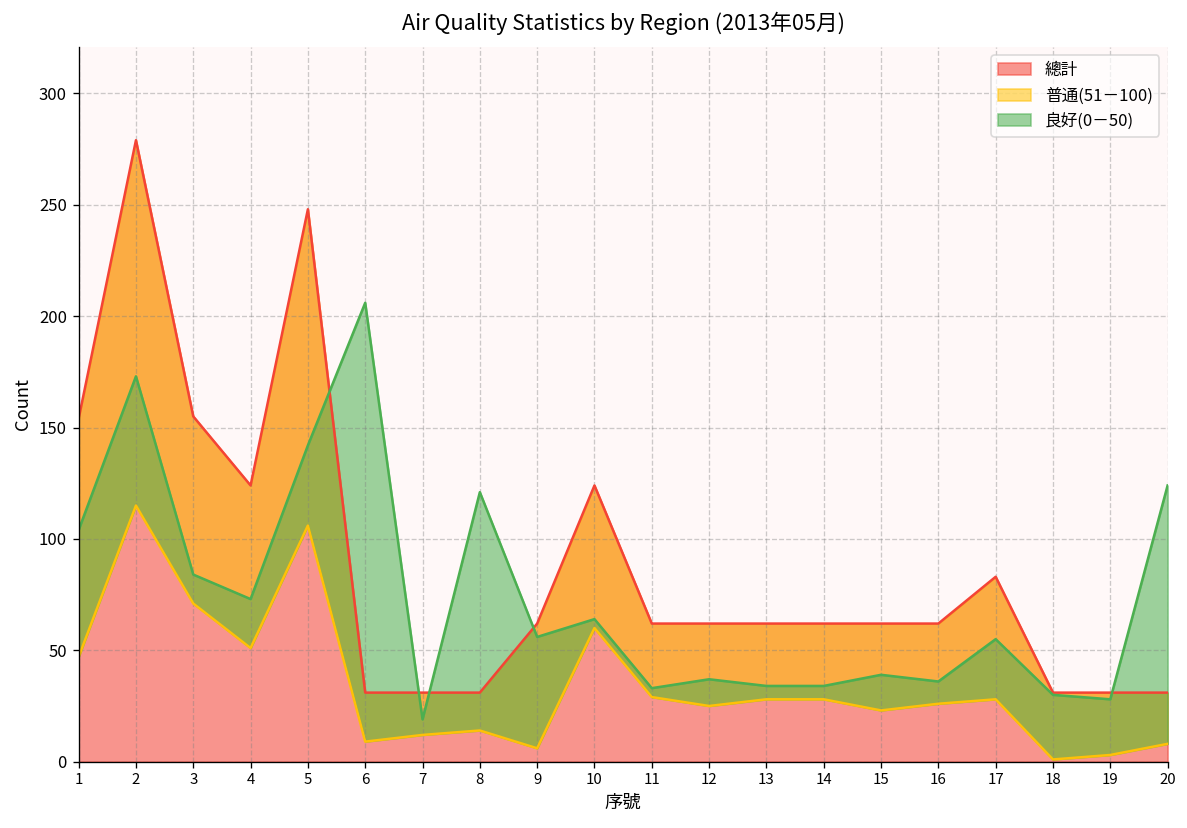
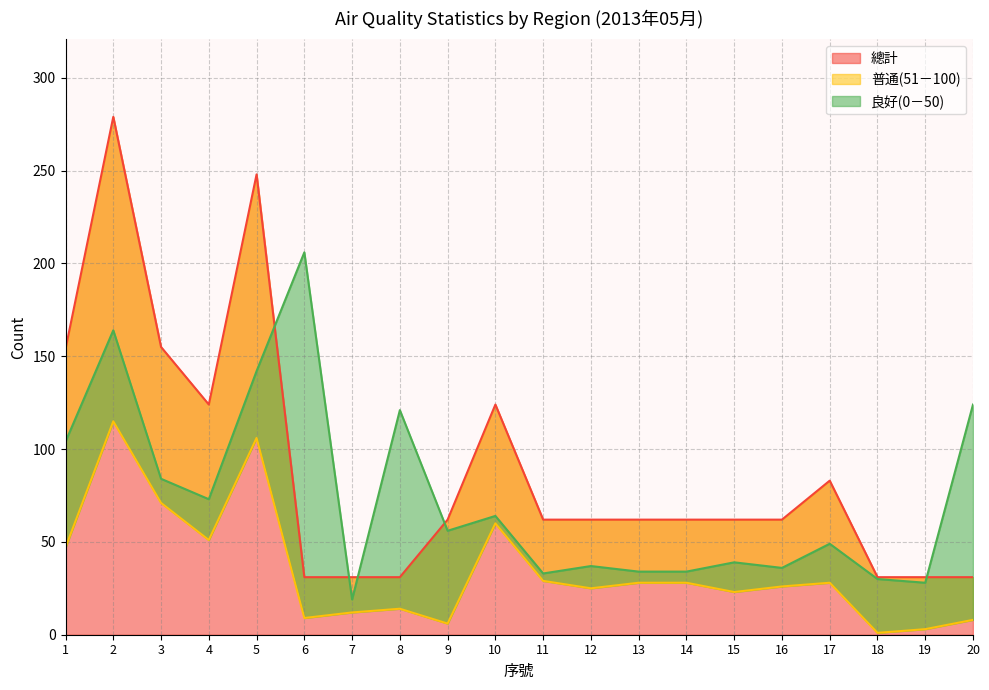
  {
    "良好(0－50)": {
      "1": 104,
-     "2": 173,
+     "2": 164,
      "3": 84,
      "4": 73,
      "5": 142,
      "6": 206,
      "7": 19,
      "8": 121,
      "9": 56,
      "10": 64,
      "11": 33,
      "12": 37,
      "13": 34,
      "14": 34,
      "15": 39,
      "16": 36,
-     "17": 55,
+     "17": 49,
      "19": 28,
      "20": 124
    }
  }
